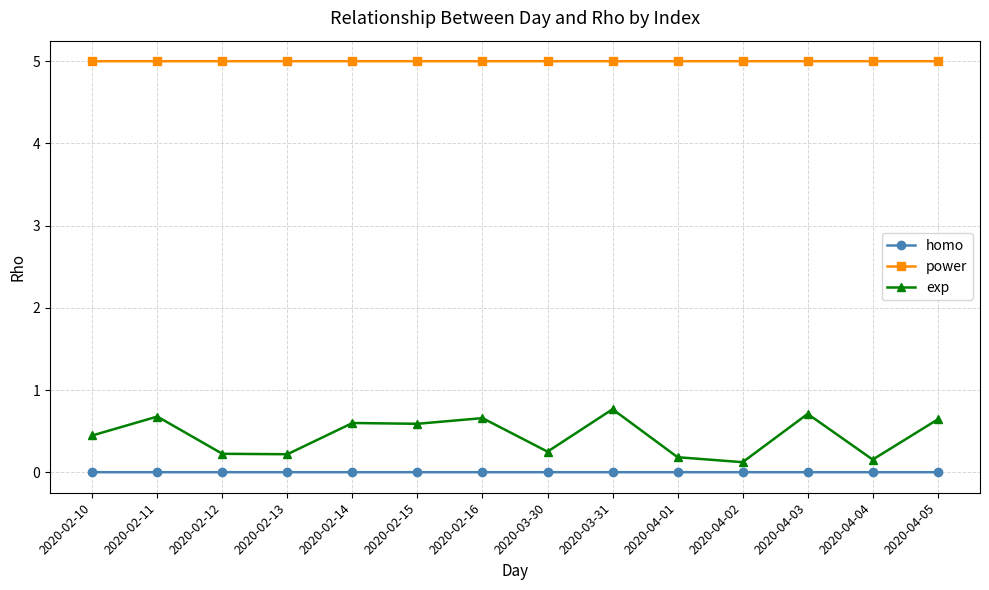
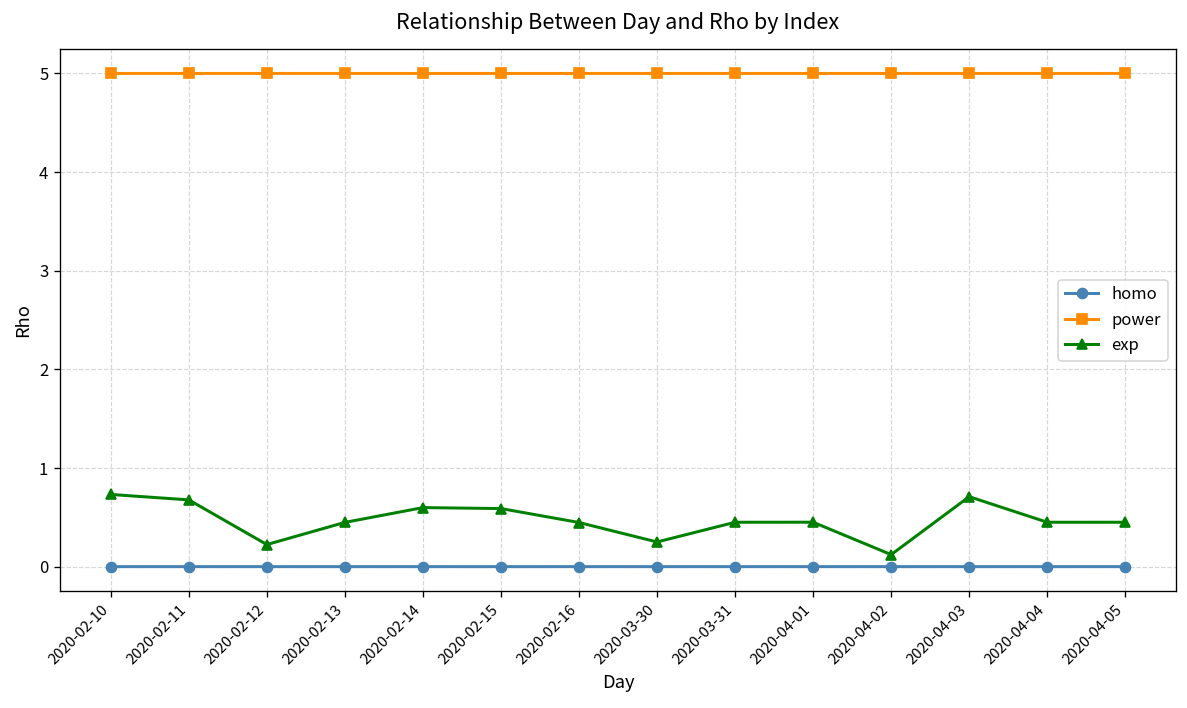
  {
    "homo": {
      "2020-02-10": 0.0,
      "2020-02-11": 0.0,
      "2020-02-12": 0.0,
      "2020-02-13": 0.0,
      "2020-02-14": 0.0,
      "2020-02-15": 0.0,
      "2020-02-16": 0.0,
      "2020-03-30": 0.0,
      "2020-03-31": 0.0,
      "2020-04-01": 0.0,
      "2020-04-02": 0.0,
      "2020-04-03": 0.0,
      "2020-04-04": 0.0,
      "2020-04-05": 0.0
    },
    "power": {
      "2020-02-10": 5.0,
      "2020-02-11": 5.0,
      "2020-02-12": 5.0,
      "2020-02-13": 5.0,
      "2020-02-14": 5.0,
      "2020-02-15": 5.0,
      "2020-02-16": 5.0,
      "2020-03-30": 5.0,
      "2020-03-31": 5.0,
      "2020-04-01": 5.0,
      "2020-04-02": 5.0,
      "2020-04-03": 5.0,
      "2020-04-04": 5.0,
      "2020-04-05": 5.0
    },
    "exp": {
-     "2020-02-10": 0.4,
+     "2020-02-10": 0.7,
      "2020-02-11": 0.7,
      "2020-02-12": 0.2,
-     "2020-02-13": 0.2,
+     "2020-02-13": 0.4,
      "2020-02-14": 0.6,
      "2020-02-15": 0.6,
-     "2020-02-16": 0.7,
+     "2020-02-16": 0.4,
      "2020-03-30": 0.3,
-     "2020-03-31": 0.8,
-     "2020-04-01": 0.2,
+     "2020-03-31": 0.5,
+     "2020-04-01": 0.5,
      "2020-04-02": 0.1,
      "2020-04-03": 0.7,
-     "2020-04-04": 0.2,
-     "2020-04-05": 0.6
+     "2020-04-04": 0.5,
+     "2020-04-05": 0.5
    }
  }
